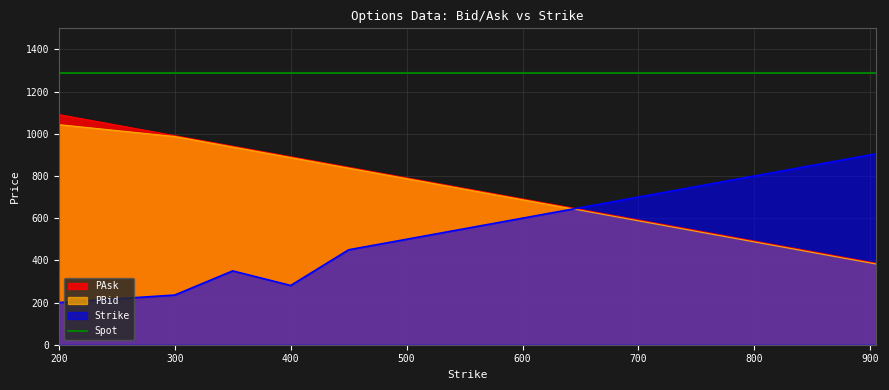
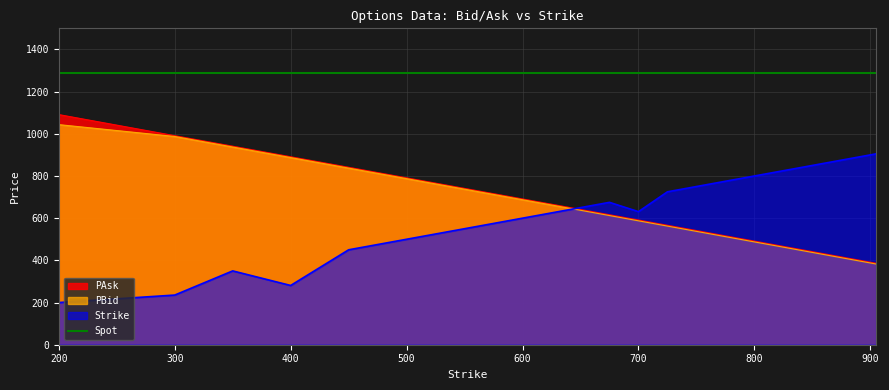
  {
    "PAsk": {
      "200": 1090
    },
    "PBid": {
      "200": 1040
    },
    "Strike": {
      "200": 200,
      "300": 240,
      "400": 280,
      "500": 500,
      "600": 600,
-     "700": 700,
+     "700": 630,
      "800": 800,
      "900": 900
    },
    "Spot": {
      "200": 1290,
      "300": 1290,
      "400": 1290,
      "500": 1290,
      "600": 1290,
      "700": 1290,
      "800": 1290,
      "900": 1290
    }
  }
